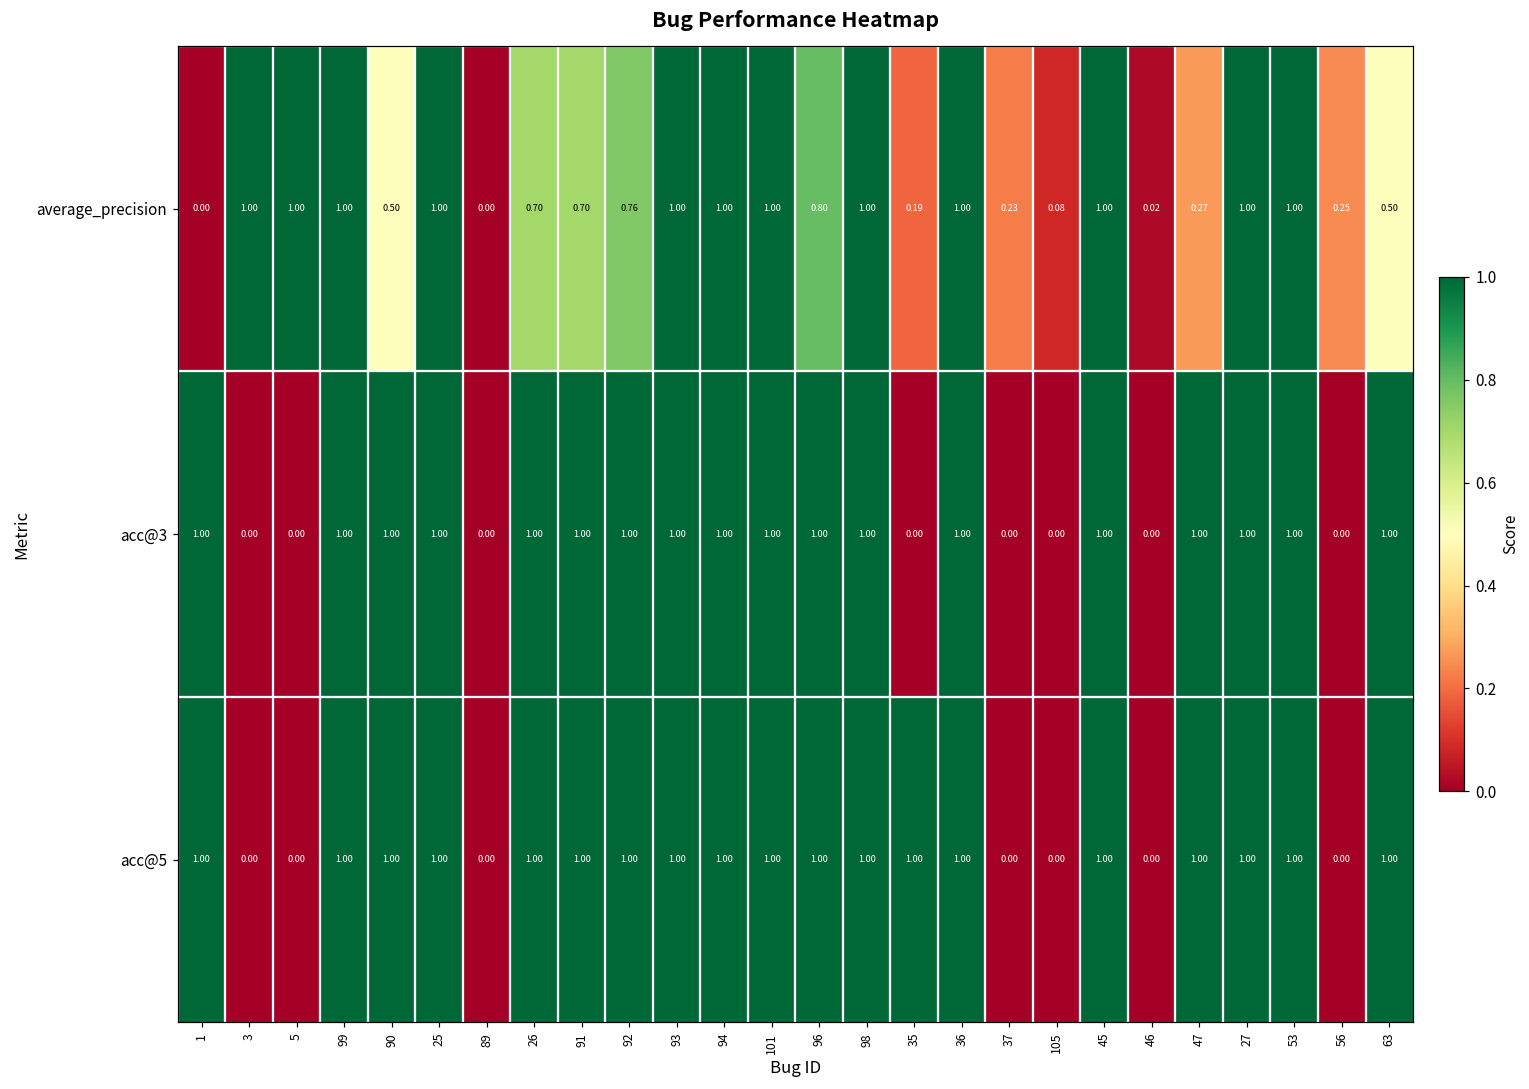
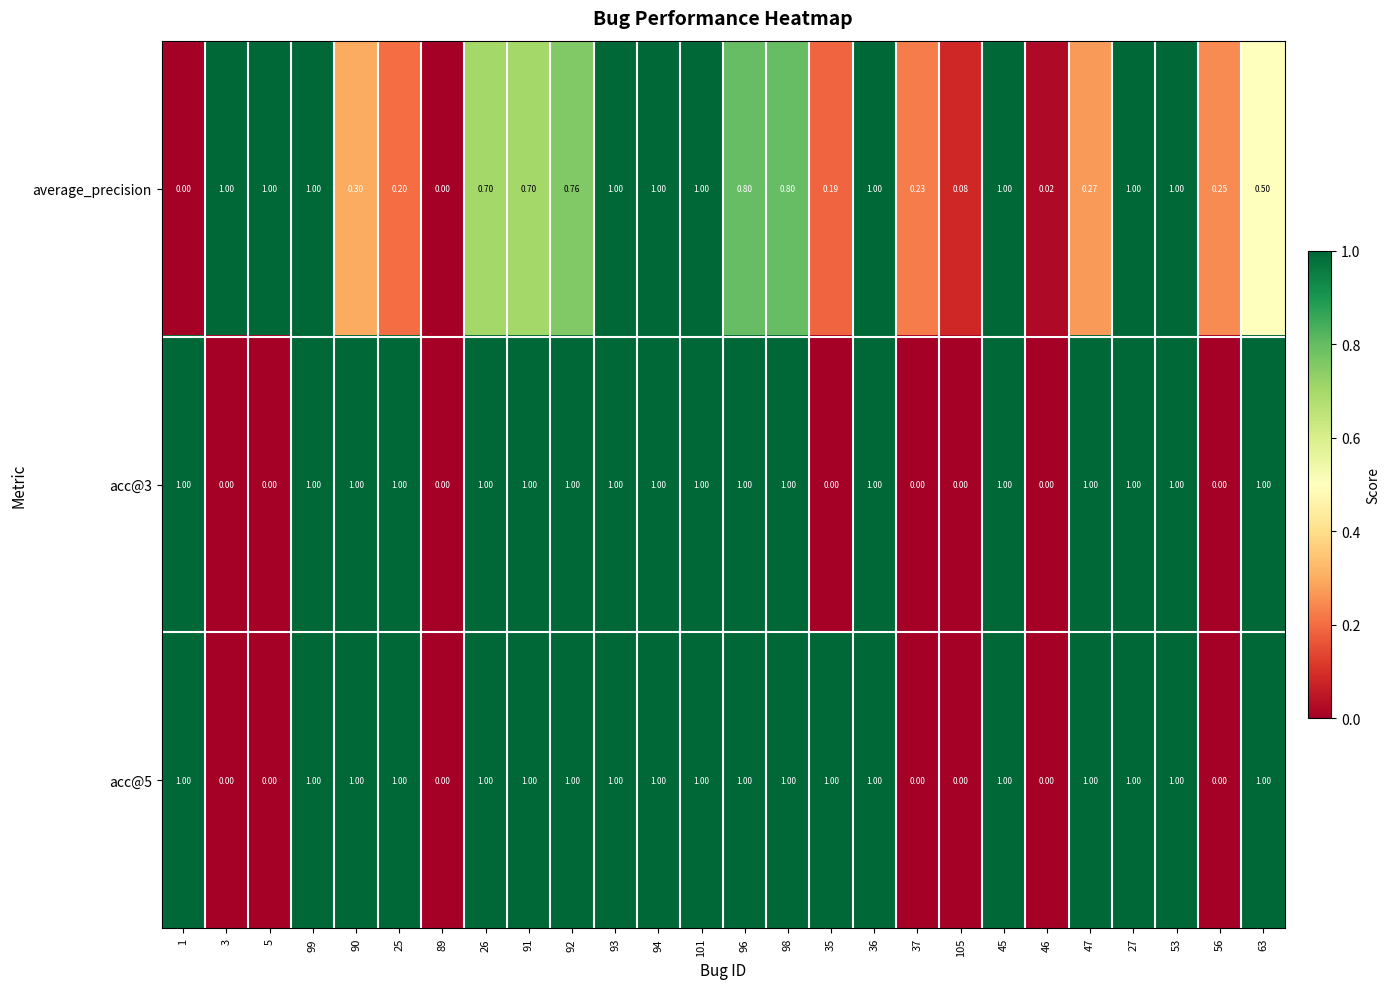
  {
    "average_precision": {
      "1": 0.00,
      "3": 1.00,
      "5": 1.00,
      "99": 1.00,
-     "90": 0.50,
-     "25": 1.00,
+     "90": 0.30,
+     "25": 0.20,
      "89": 0.00,
      "26": 0.70,
      "91": 0.70,
      "92": 0.76,
      "93": 1.00,
      "94": 1.00,
      "101": 1.00,
      "96": 0.80,
-     "98": 1.00,
+     "98": 0.80,
      "35": 0.19,
      "36": 1.00,
      "37": 0.23,
      "105": 0.08,
      "45": 1.00,
      "46": 0.02,
      "47": 0.27,
      "27": 1.00,
      "53": 1.00,
      "56": 0.25,
      "63": 0.50
    },
    "acc@3": {
      "1": 1.00,
      "3": 0.00,
      "5": 0.00,
      "99": 1.00,
      "90": 1.00,
      "25": 1.00,
      "89": 0.00,
      "26": 1.00,
      "91": 1.00,
      "92": 1.00,
      "93": 1.00,
      "94": 1.00,
      "101": 1.00,
      "96": 1.00,
      "98": 1.00,
      "35": 0.00,
      "36": 1.00,
      "37": 0.00,
      "105": 0.00,
      "45": 1.00,
      "46": 0.00,
      "47": 1.00,
      "27": 1.00,
      "53": 1.00,
      "56": 0.00,
      "63": 1.00
    },
    "acc@5": {
      "1": 1.00,
      "3": 0.00,
      "5": 0.00,
      "99": 1.00,
      "90": 1.00,
      "25": 1.00,
      "89": 0.00,
      "26": 1.00,
      "91": 1.00,
      "92": 1.00,
      "93": 1.00,
      "94": 1.00,
      "101": 1.00,
      "96": 1.00,
      "98": 1.00,
      "35": 1.00,
      "36": 1.00,
      "37": 0.00,
      "105": 0.00,
      "45": 1.00,
      "46": 0.00,
      "47": 1.00,
      "27": 1.00,
      "53": 1.00,
      "56": 0.00,
      "63": 1.00
    }
  }
